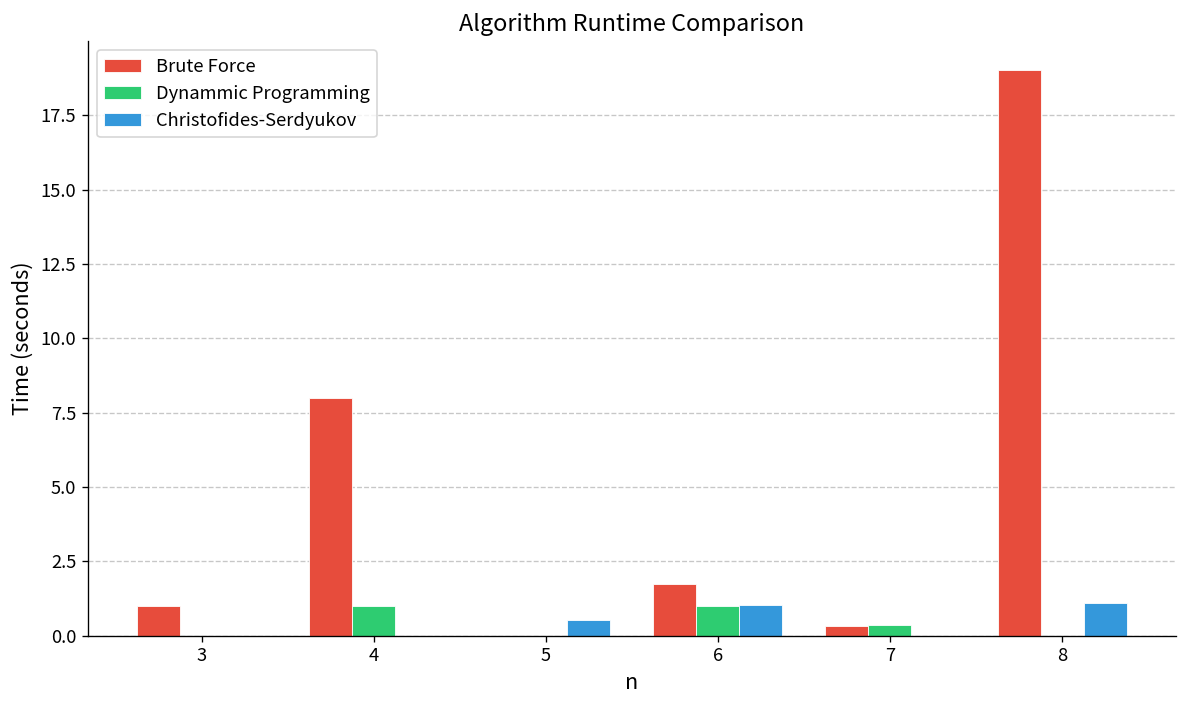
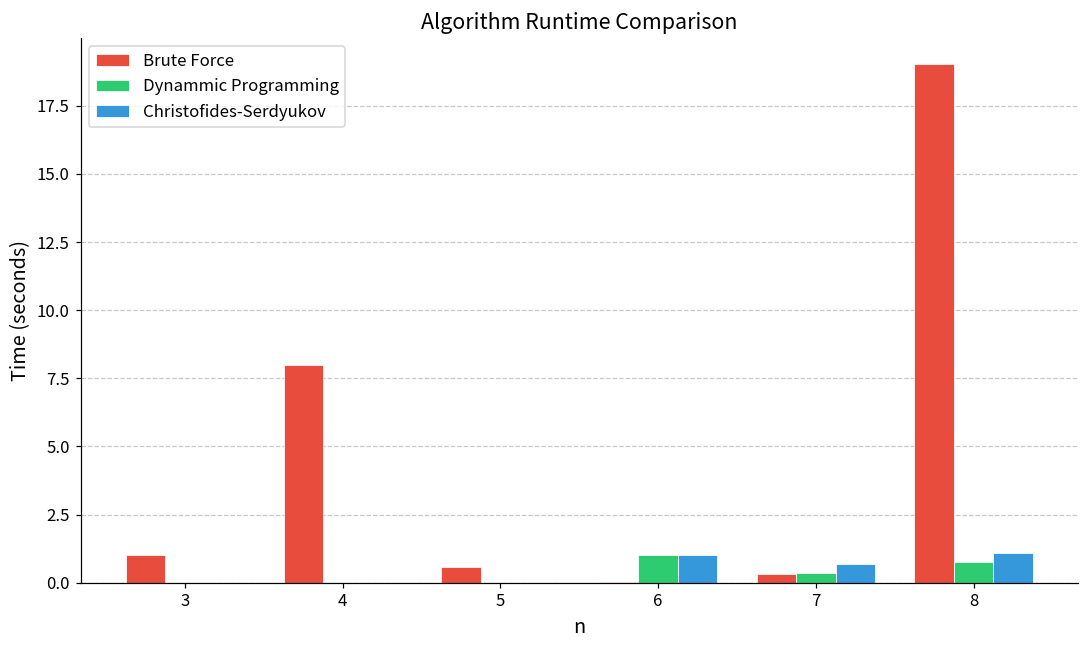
  {
    "Brute Force": {
      "3": 1.0,
      "4": 8.0,
-     "5": 0.0,
-     "6": 1.7,
+     "5": 0.6,
+     "6": 0.0,
      "7": 0.3,
      "8": 19.0
    },
    "Dynammic Programming": {
-     "4": 1,
+     "4": 0,
      "5": 0.0,
      "6": 1.0,
      "7": 0.4,
-     "8": 0.0
+     "8": 0.8
    },
    "Christofides-Serdyukov": {
-     "5": 0.5,
+     "5": 0.0,
      "6": 1.0,
-     "7": 0.0,
+     "7": 0.7,
      "8": 1.1
    }
  }
